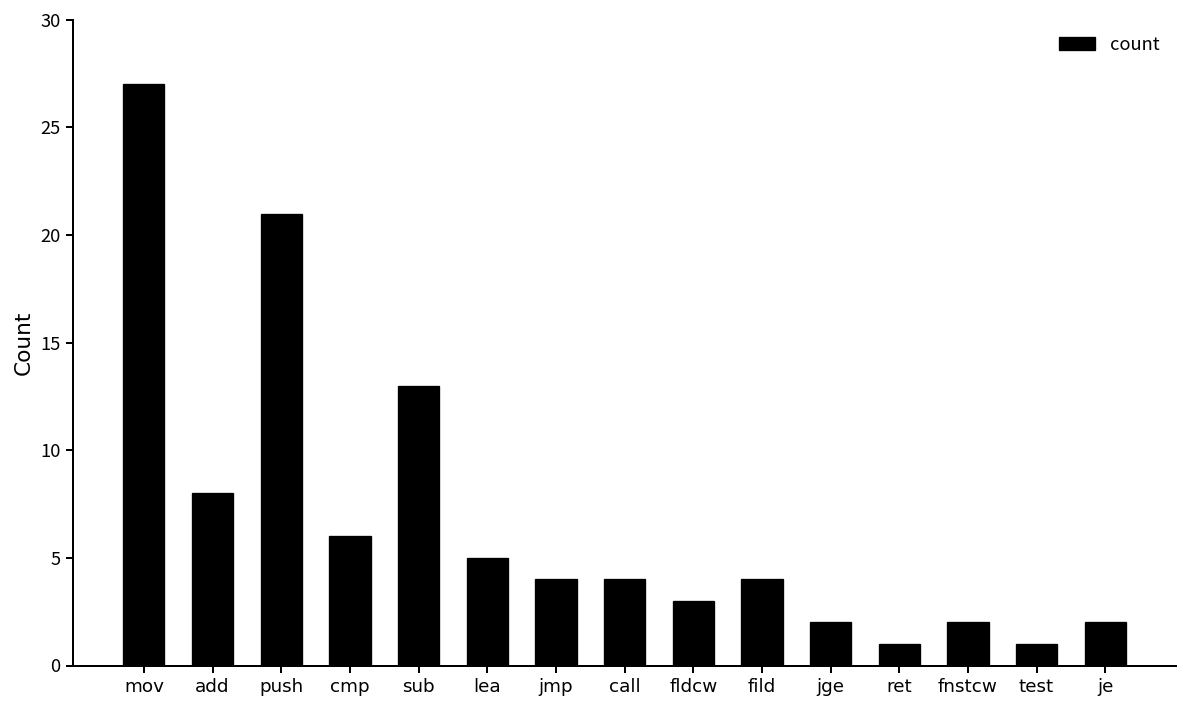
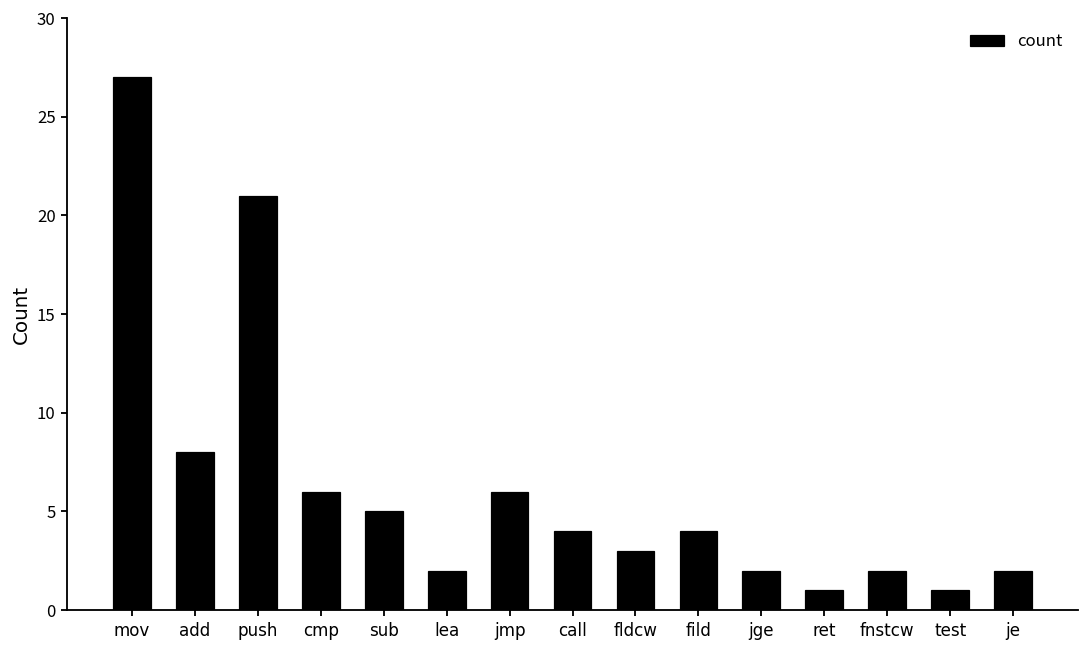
  {
    "mov": 27,
    "add": 8,
    "push": 21,
    "cmp": 6,
-   "sub": 13,
-   "lea": 5,
-   "jmp": 4,
+   "sub": 5,
+   "lea": 2,
+   "jmp": 6,
    "call": 4,
    "fldcw": 3,
    "fild": 4,
    "jge": 2,
    "ret": 1,
    "fnstcw": 2,
    "test": 1,
    "je": 2
  }
